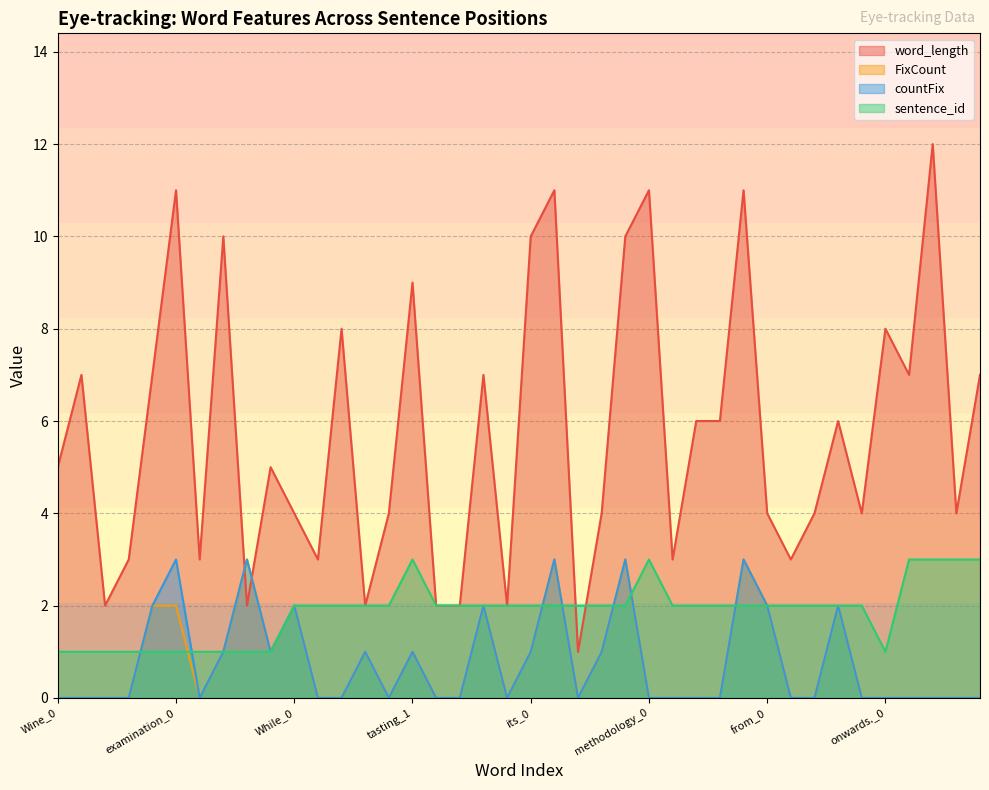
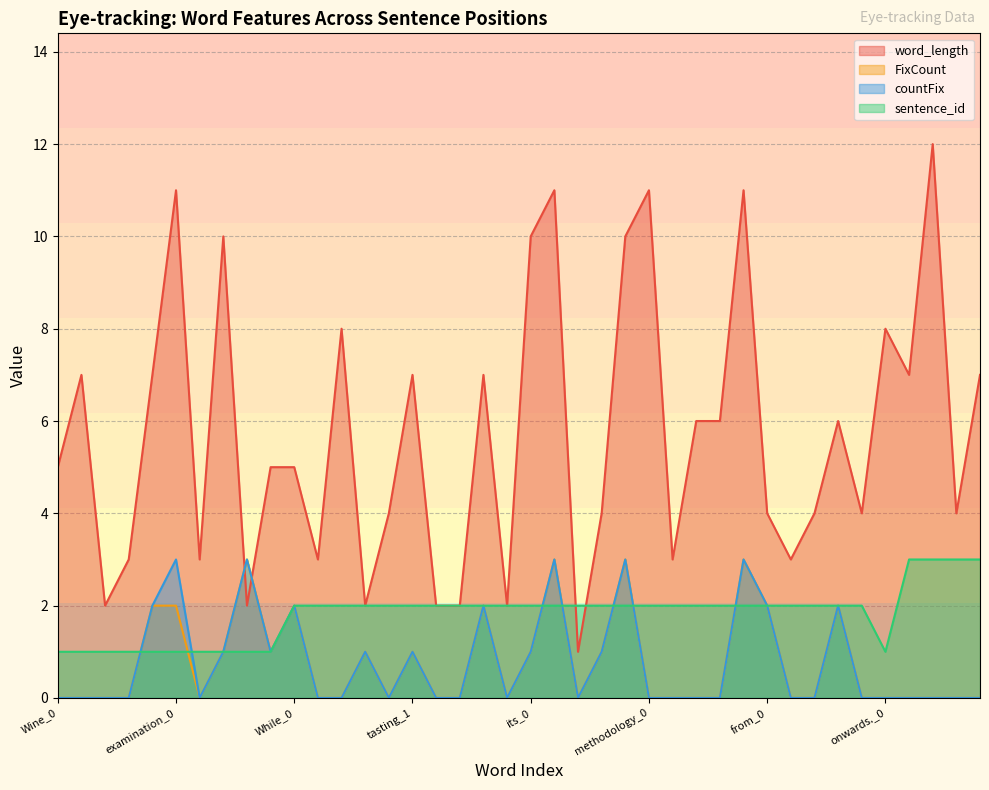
  {
    "word_length": {
      "Wine_0": 5,
      "examination_0": 11,
-     "While_0": 4,
-     "tasting_1": 9,
+     "While_0": 5,
+     "tasting_1": 7,
      "its_0": 10,
      "methodology_0": 11,
      "from_0": 4,
      "onwards._0": 8
    },
    "FixCount": {
      "examination_0": 2
    },
    "countFix": {
      "examination_0": 3
    },
    "sentence_id": {
      "Wine_0": 1,
      "examination_0": 1,
-     "tasting_1": 3,
+     "tasting_1": 2,
      "its_0": 2,
-     "methodology_0": 3,
+     "methodology_0": 2,
      "onwards._0": 1
    }
  }
